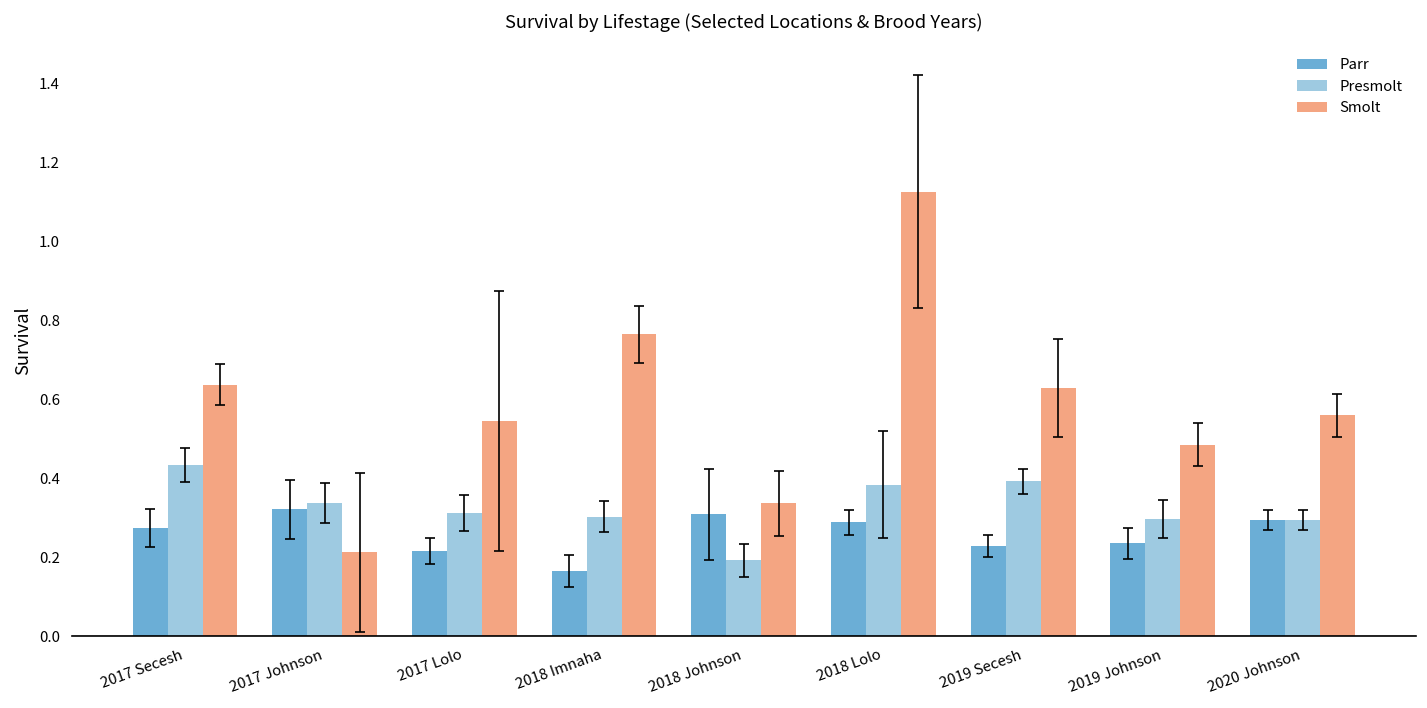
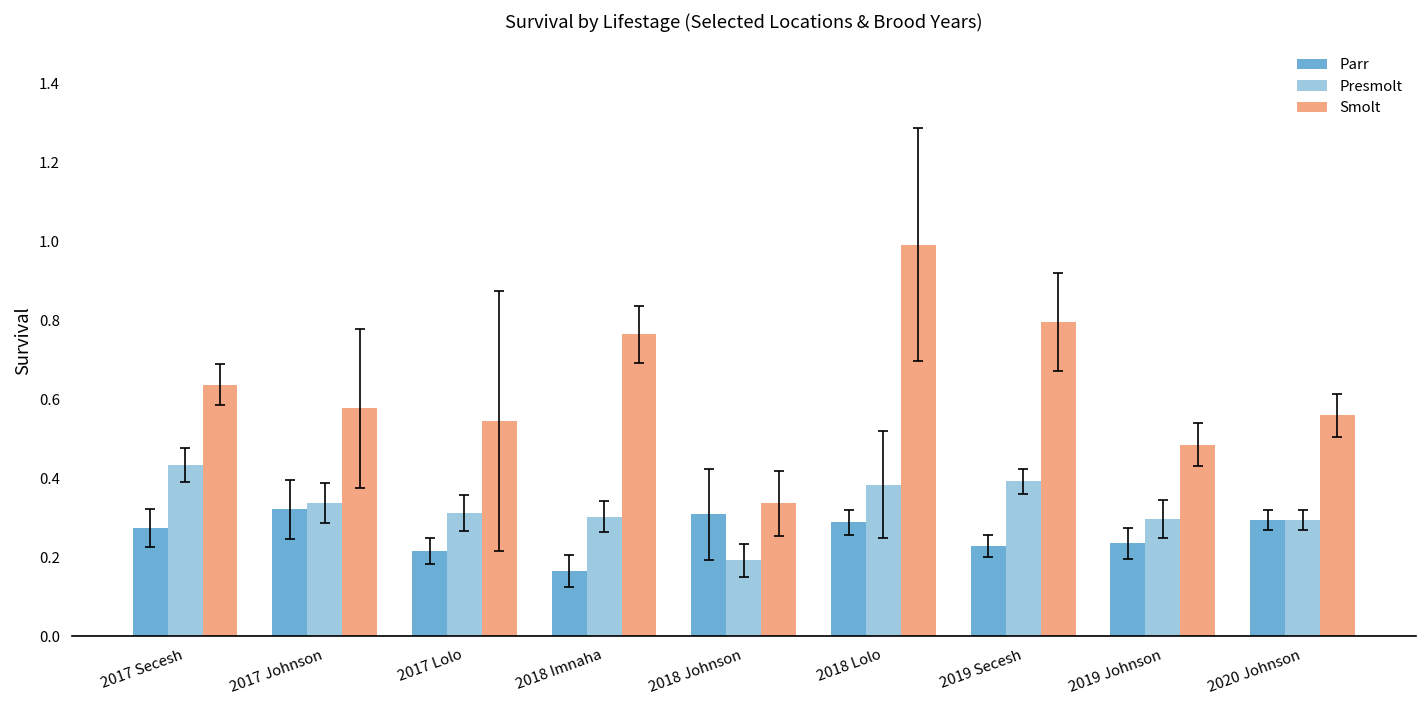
  {
    "Smolt": {
      "2017 Secesh": 0.64,
-     "2017 Johnson": 0.21,
+     "2017 Johnson": 0.58,
      "2017 Lolo": 0.55,
      "2018 Imnaha": 0.77,
      "2018 Johnson": 0.34,
-     "2018 Lolo": 1.13,
-     "2019 Secesh": 0.63,
+     "2018 Lolo": 0.99,
+     "2019 Secesh": 0.80,
      "2019 Johnson": 0.49,
      "2020 Johnson": 0.56
    }
  }
